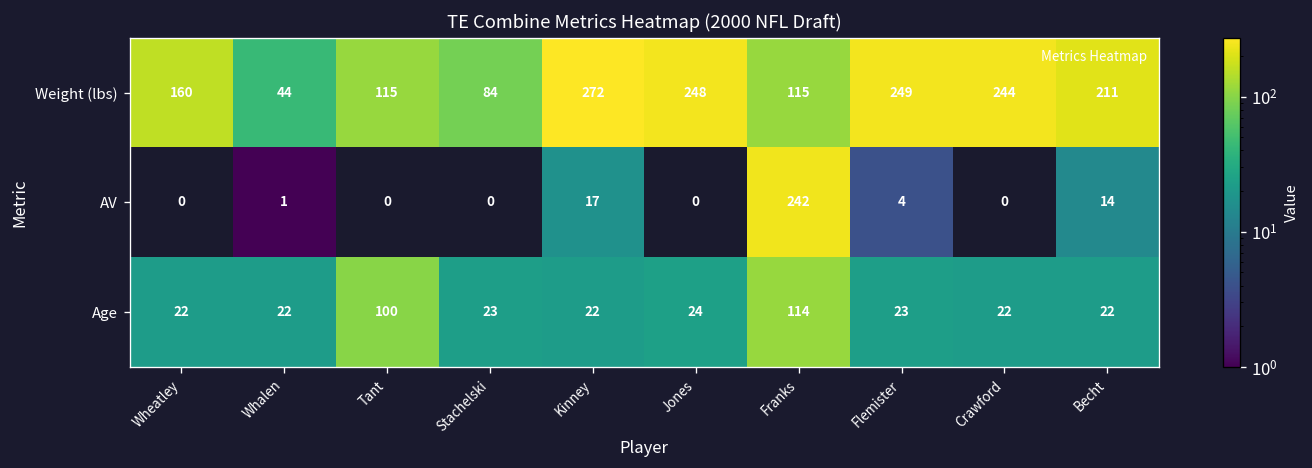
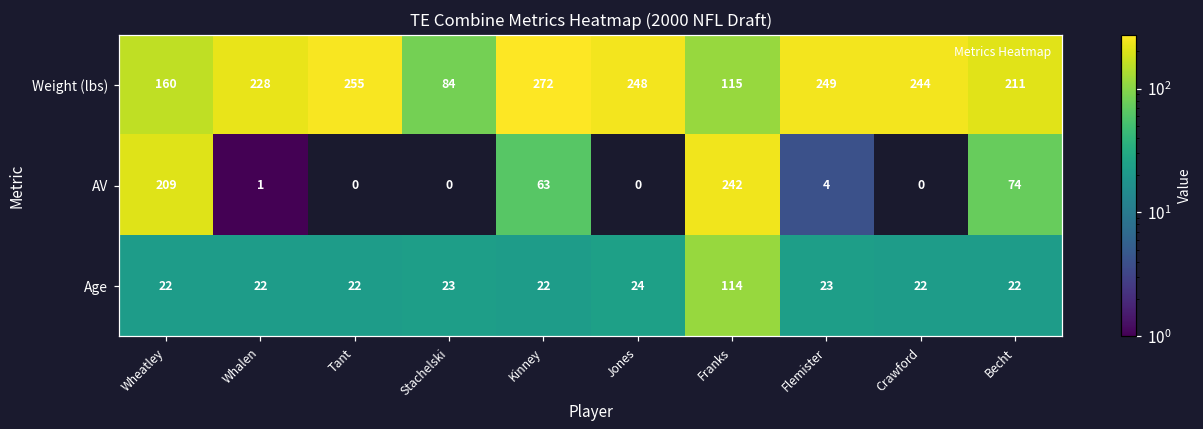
  {
    "Weight (lbs)": {
      "Wheatley": 160,
-     "Whalen": 44,
-     "Tant": 115,
+     "Whalen": 228,
+     "Tant": 255,
      "Stachelski": 84,
      "Kinney": 272,
      "Jones": 248,
      "Franks": 115,
      "Flemister": 249,
      "Crawford": 244,
      "Becht": 211
    },
    "AV": {
-     "Wheatley": 0,
+     "Wheatley": 209,
      "Whalen": 1,
      "Tant": 0,
      "Stachelski": 0,
-     "Kinney": 17,
+     "Kinney": 63,
      "Jones": 0,
      "Franks": 242,
      "Flemister": 4,
      "Crawford": 0,
-     "Becht": 14
+     "Becht": 74
    },
    "Age": {
      "Wheatley": 22,
      "Whalen": 22,
-     "Tant": 100,
+     "Tant": 22,
      "Stachelski": 23,
      "Kinney": 22,
      "Jones": 24,
      "Franks": 114,
      "Flemister": 23,
      "Crawford": 22,
      "Becht": 22
    }
  }
